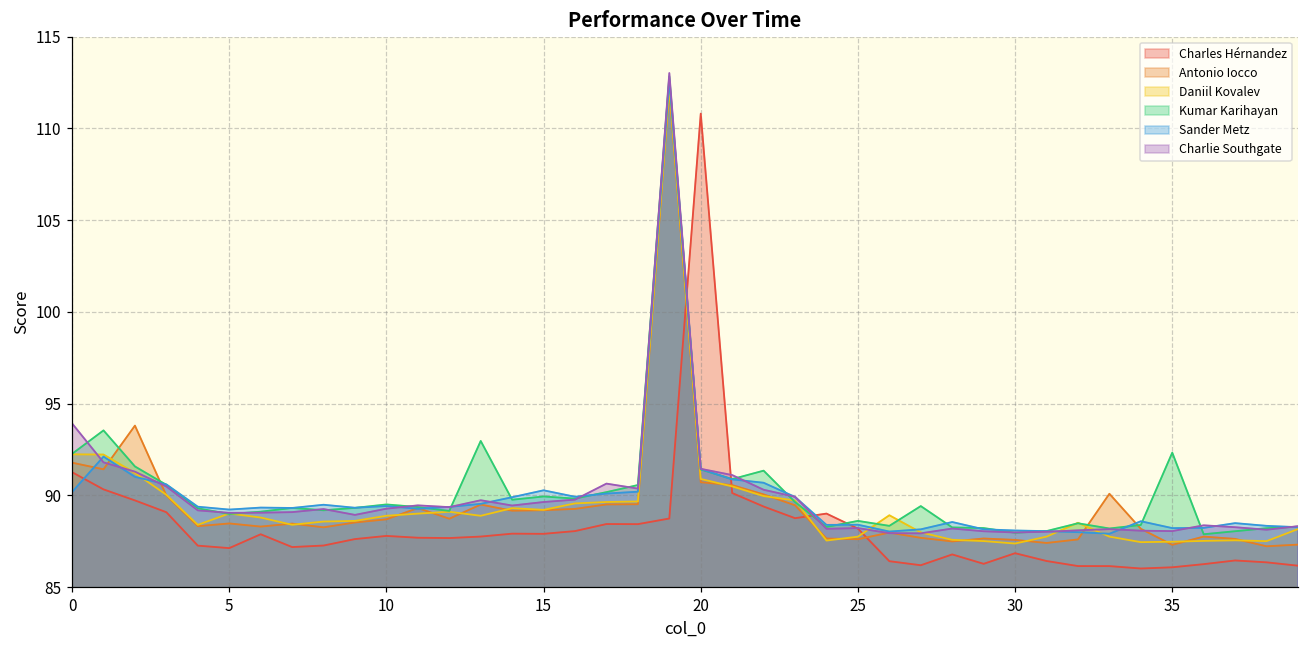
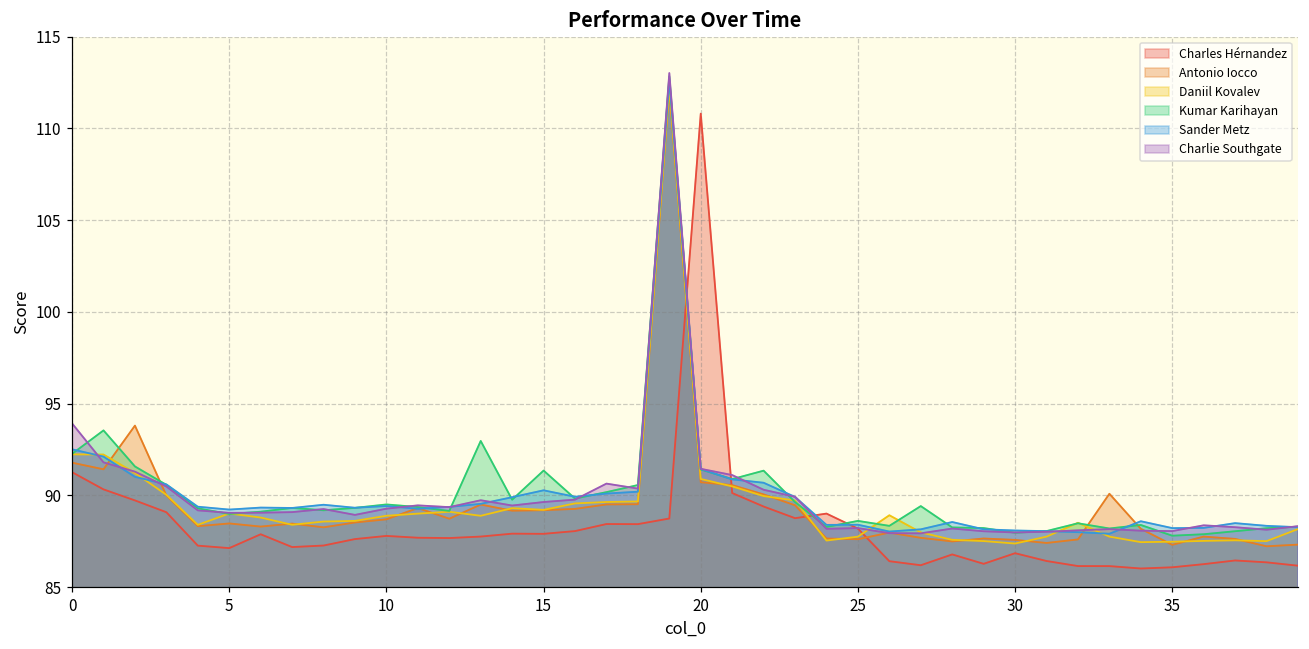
  {
    "Kumar Karihayan": {
-     "15": 89.9,
+     "15": 91.4,
      "25": 88.6,
-     "35": 92.3
+     "35": 87.8
    },
    "Sander Metz": {
-     "0": 90.2,
+     "0": 92.5,
      "5": 89.2,
      "15": 90.3,
      "25": 88.4,
      "35": 88.2
    },
    "Charlie Southgate": {
      "0": 93.9,
      "15": 89.6,
      "35": 88.1
    }
  }
